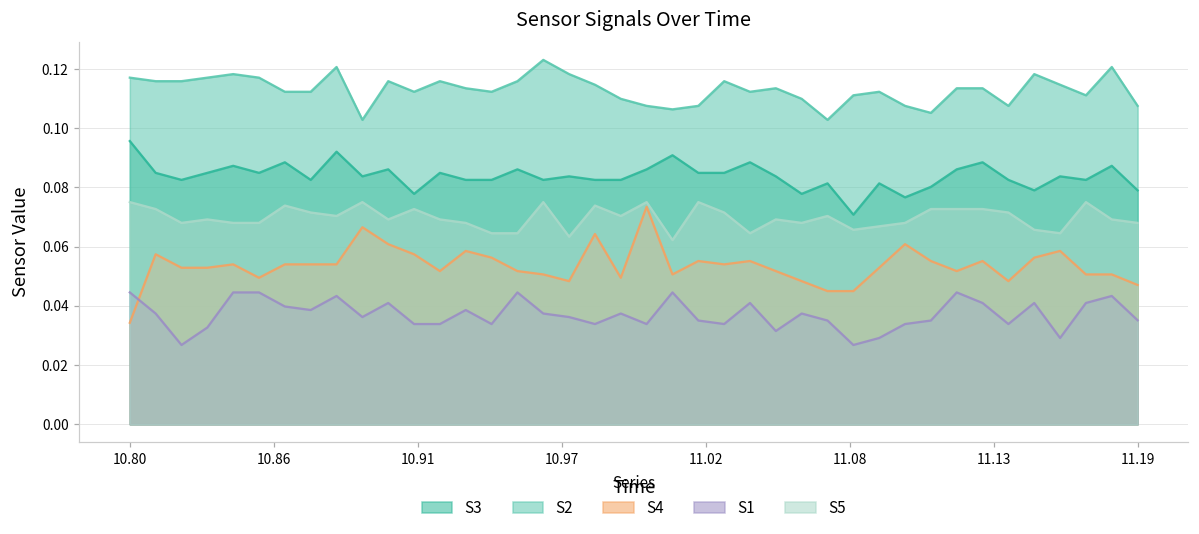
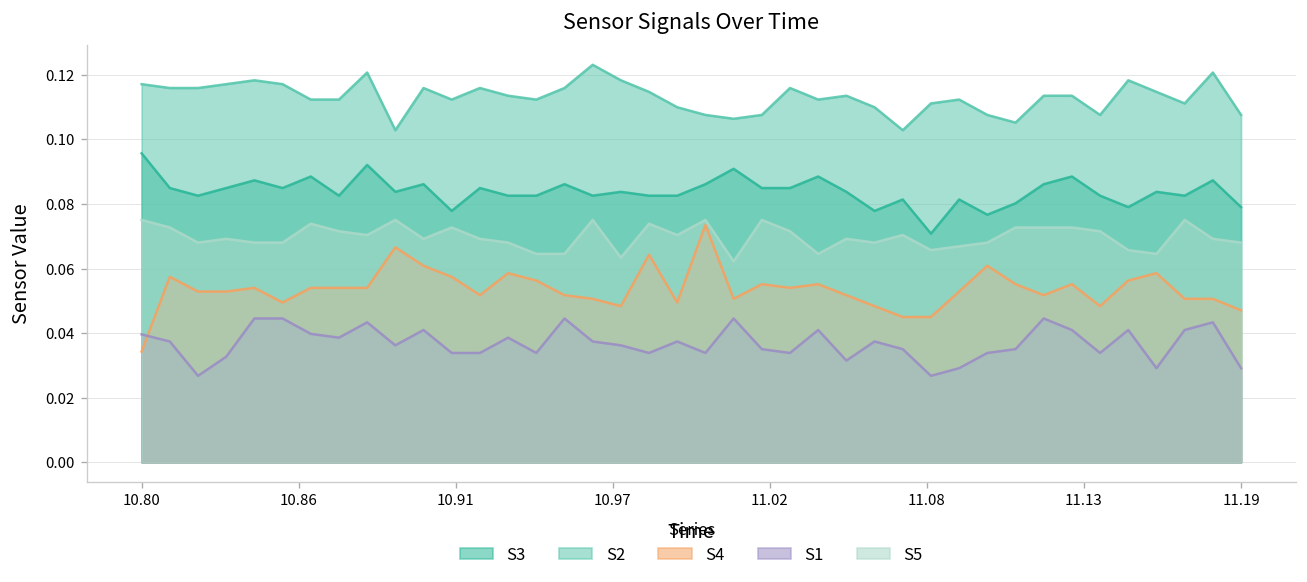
  {
    "S4": {
      "10.80": 0.034,
      "11.19": 0.047
    },
    "S1": {
-     "10.80": 0.045,
-     "11.19": 0.035
+     "10.80": 0.040,
+     "11.19": 0.029
    },
    "S5": {
      "10.80": 0.075,
      "11.19": 0.068
    }
  }
